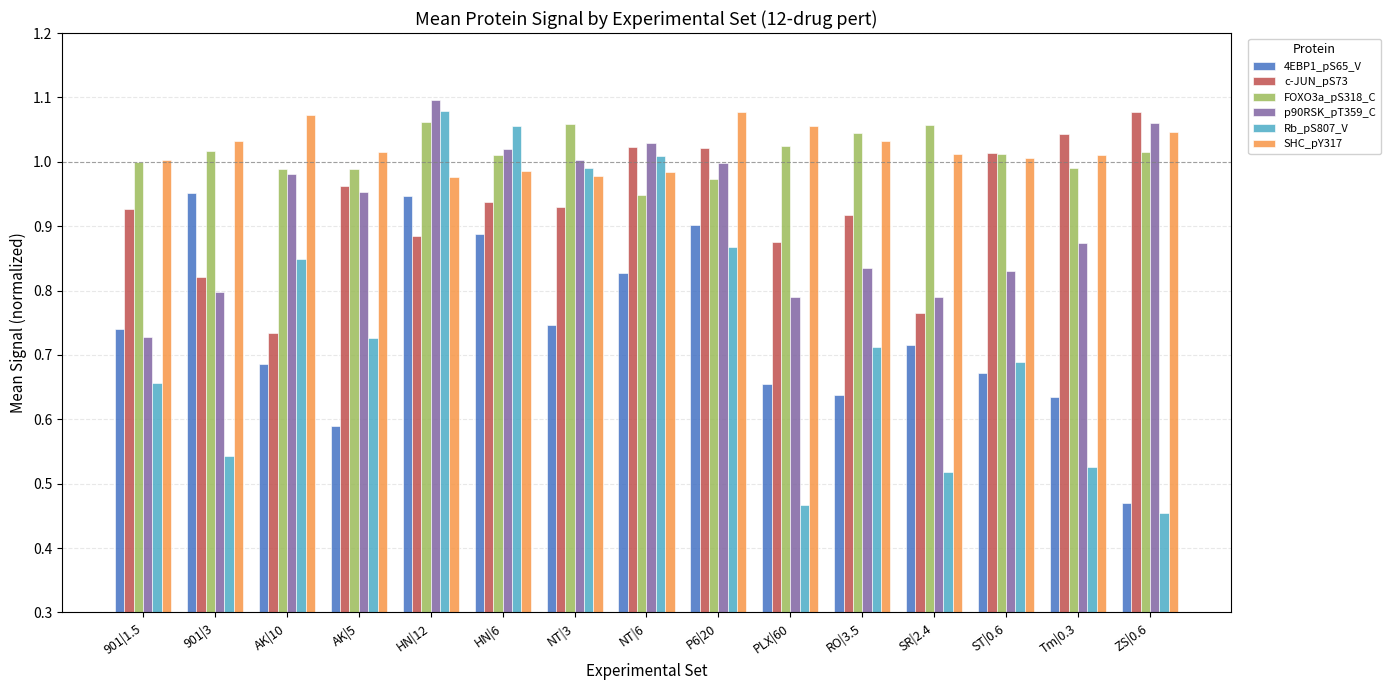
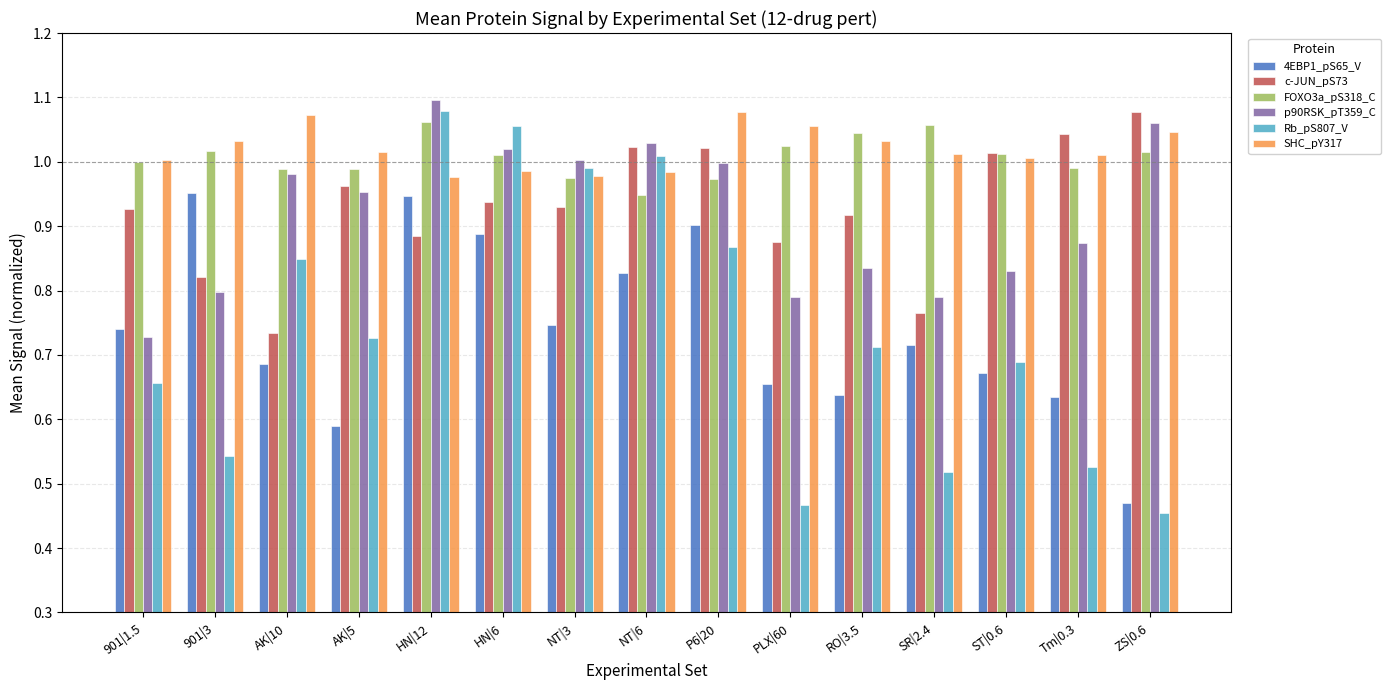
  {
    "c-JUN_pS73": {
      "901|1.5": 0.93,
      "901|3": 0.82,
      "AK|10": 0.73,
      "AK|5": 0.96,
      "HN|12": 0.88,
      "HN|6": 0.94,
      "NT|3": 0.93,
      "NT|6": 1.02,
      "P6|20": 1.02,
      "PLX|60": 0.88,
      "RO|3.5": 0.92,
      "SR|2.4": 0.77,
      "ST|0.6": 1.01,
      "Tm|0.3": 1.04,
      "ZS|0.6": 1.08
    },
    "FOXO3a_pS318_C": {
      "901|1.5": 1.00,
      "901|3": 1.02,
      "AK|10": 0.99,
      "AK|5": 0.99,
      "HN|12": 1.06,
      "HN|6": 1.01,
-     "NT|3": 1.06,
+     "NT|3": 0.97,
      "NT|6": 0.95,
      "P6|20": 0.97,
      "PLX|60": 1.02,
      "RO|3.5": 1.04,
      "SR|2.4": 1.06,
      "ST|0.6": 1.01,
      "Tm|0.3": 0.99,
      "ZS|0.6": 1.02
    },
    "p90RSK_pT359_C": {
      "901|1.5": 0.73,
      "901|3": 0.80,
      "AK|10": 0.98,
      "AK|5": 0.95,
      "HN|12": 1.10,
      "HN|6": 1.02,
      "NT|3": 1.00,
      "NT|6": 1.03,
      "P6|20": 1.00,
      "PLX|60": 0.79,
      "RO|3.5": 0.83,
      "SR|2.4": 0.79,
      "ST|0.6": 0.83,
      "Tm|0.3": 0.87,
      "ZS|0.6": 1.06
    },
    "SHC_pY317": {
      "901|1.5": 1.00,
      "901|3": 1.03,
      "AK|10": 1.07,
      "AK|5": 1.01,
      "HN|12": 0.98,
      "HN|6": 0.98,
      "NT|3": 0.98,
      "NT|6": 0.98,
      "P6|20": 1.08,
      "PLX|60": 1.06,
      "RO|3.5": 1.03,
      "SR|2.4": 1.01,
      "ST|0.6": 1.01,
      "Tm|0.3": 1.01,
      "ZS|0.6": 1.05
    }
  }
